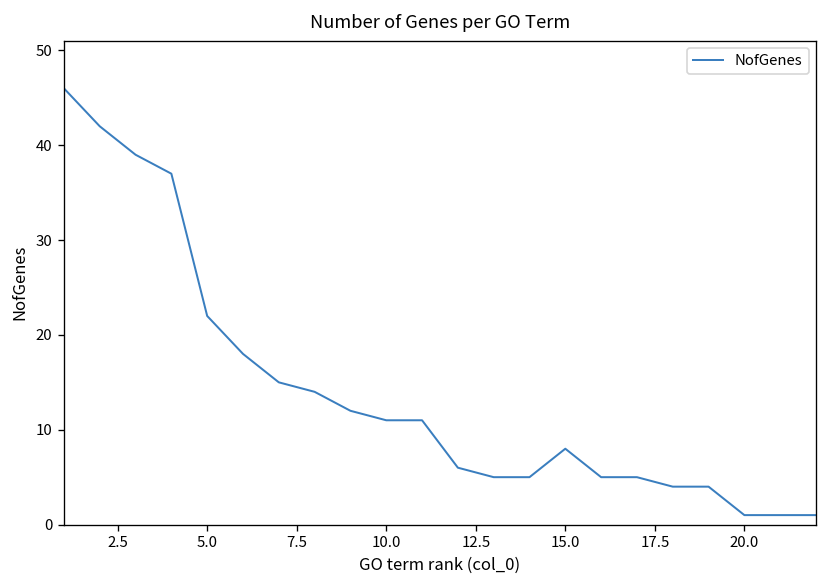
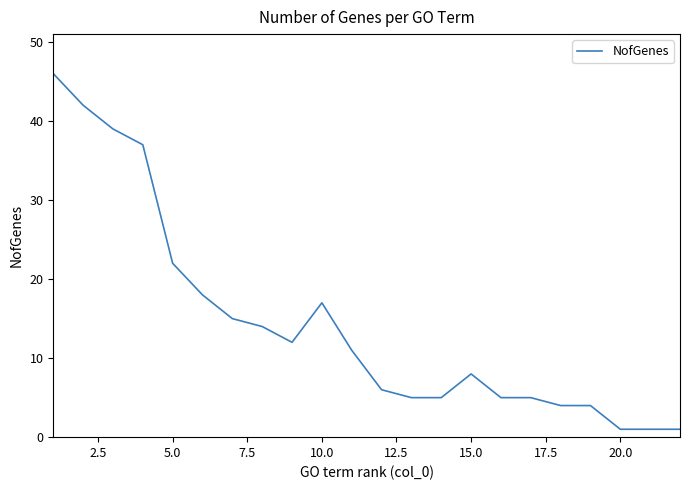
  {
    "5.0": 22,
-   "10.0": 11,
+   "10.0": 17,
    "15.0": 8,
    "20.0": 1
  }
